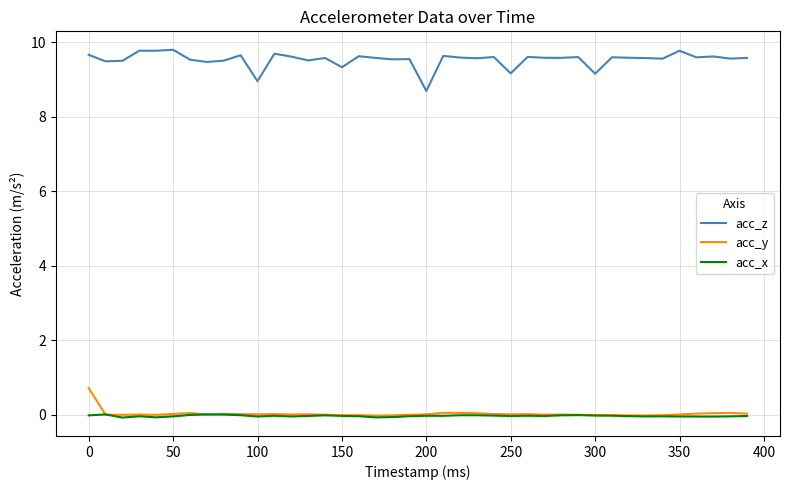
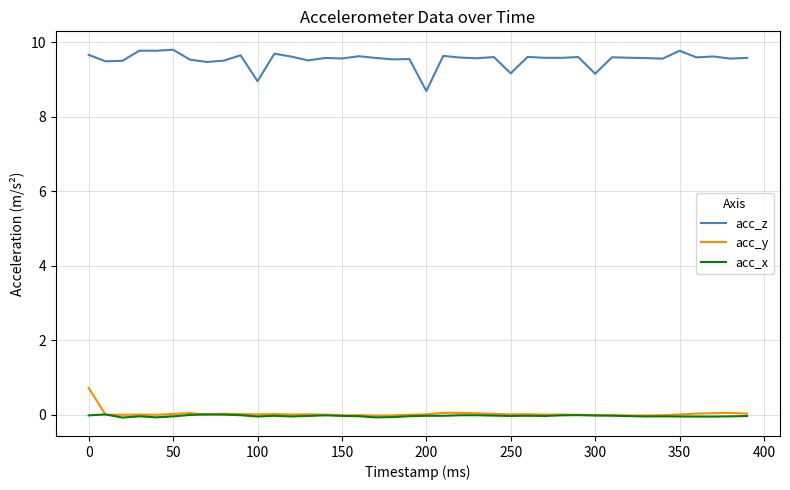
  {
    "acc_z": {
      "0": 9.7,
      "50": 9.8,
      "100": 9.0,
-     "150": 9.3,
+     "150": 9.6,
      "200": 8.7,
      "250": 9.2,
      "300": 9.2,
      "350": 9.8
    },
    "acc_y": {
      "0": 0.7
    },
    "acc_x": {
      "0": 0.0
    }
  }
